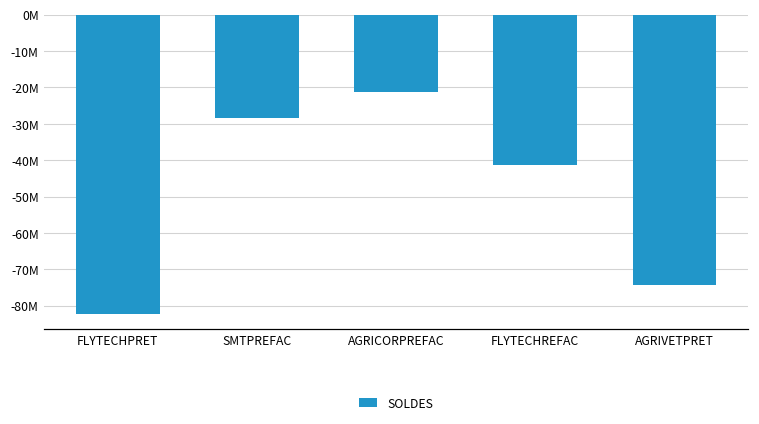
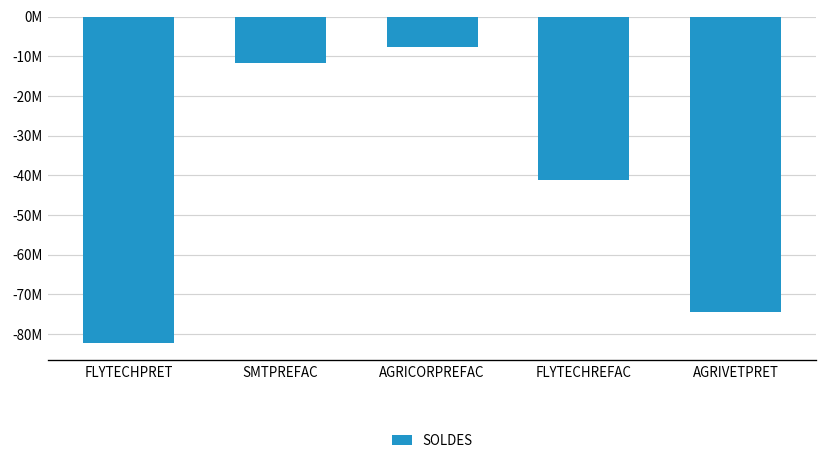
  {
    "FLYTECHPRET": -82000000,
-   "SMTPREFAC": -28000000,
-   "AGRICORPREFAC": -21000000,
+   "SMTPREFAC": -12000000,
+   "AGRICORPREFAC": -8000000,
    "FLYTECHREFAC": -41000000,
    "AGRIVETPRET": -74000000
  }
